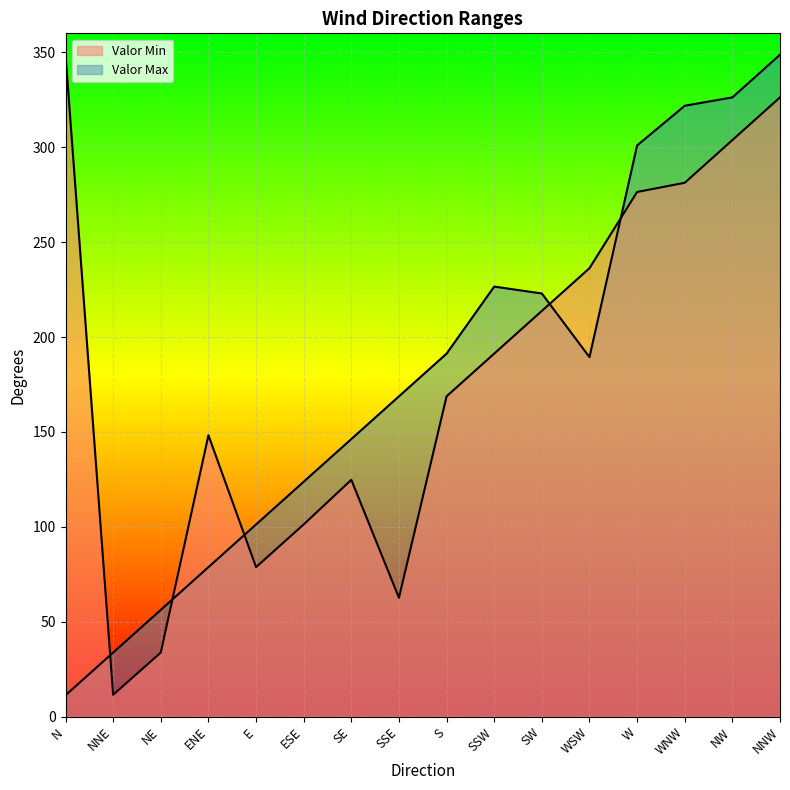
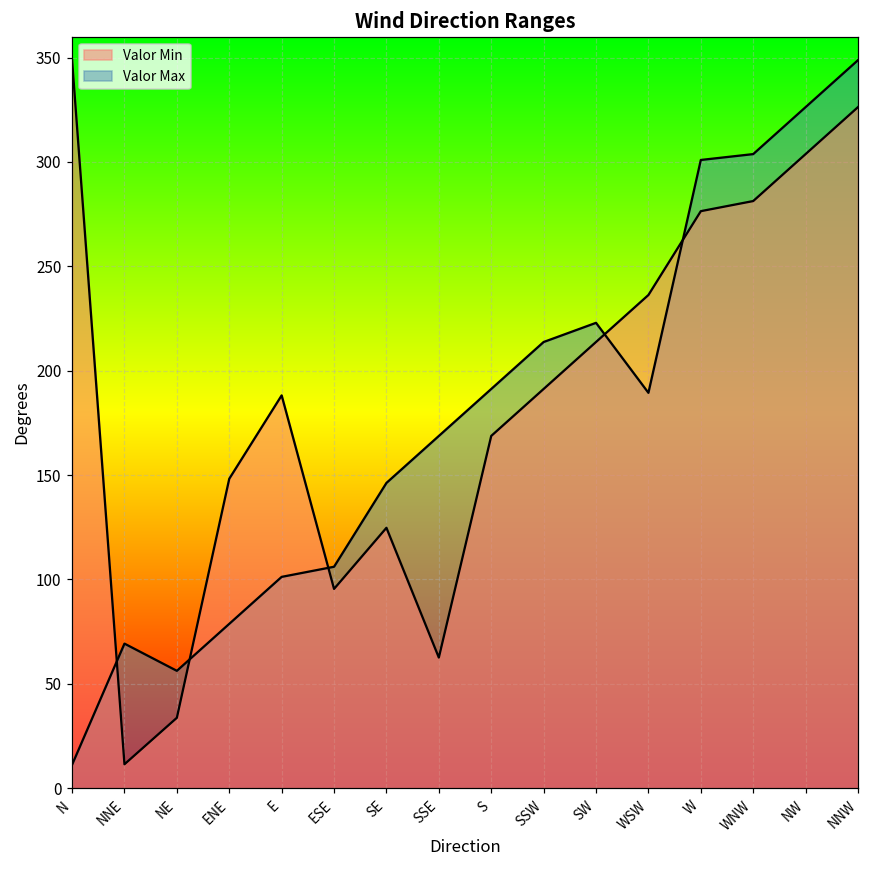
  {
    "Valor Min": {
      "N": 349,
      "NNE": 12,
      "NE": 34,
      "ENE": 148,
-     "E": 79,
-     "ESE": 101,
+     "E": 188,
+     "ESE": 95,
      "SE": 125,
      "SSE": 63,
      "S": 169,
      "SSW": 191,
      "SW": 214,
      "WSW": 236,
      "W": 276,
      "WNW": 281,
      "NW": 304,
      "NNW": 326
    },
    "Valor Max": {
      "N": 11,
-     "NNE": 34,
+     "NNE": 69,
      "NE": 56,
      "ENE": 79,
      "E": 101,
-     "ESE": 124,
+     "ESE": 106,
      "SE": 146,
      "SSE": 169,
      "S": 191,
-     "SSW": 227,
+     "SSW": 214,
      "SW": 223,
      "WSW": 189,
      "W": 301,
-     "WNW": 322,
+     "WNW": 304,
      "NW": 326,
      "NNW": 349
    }
  }
